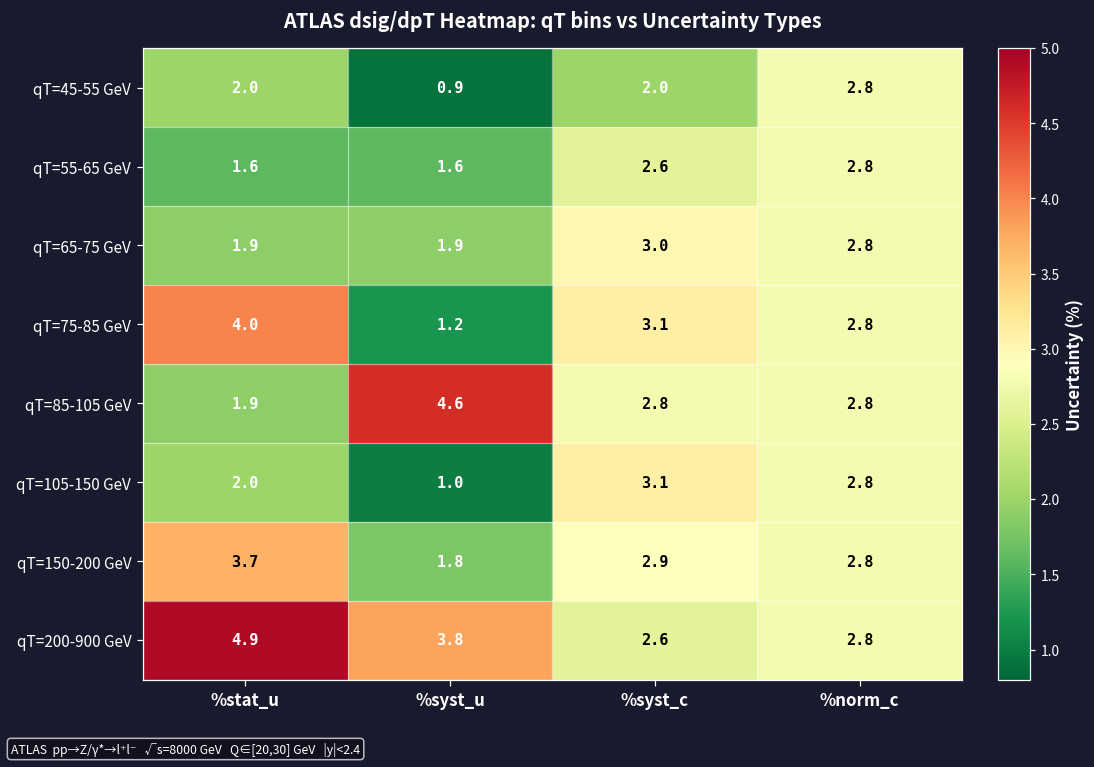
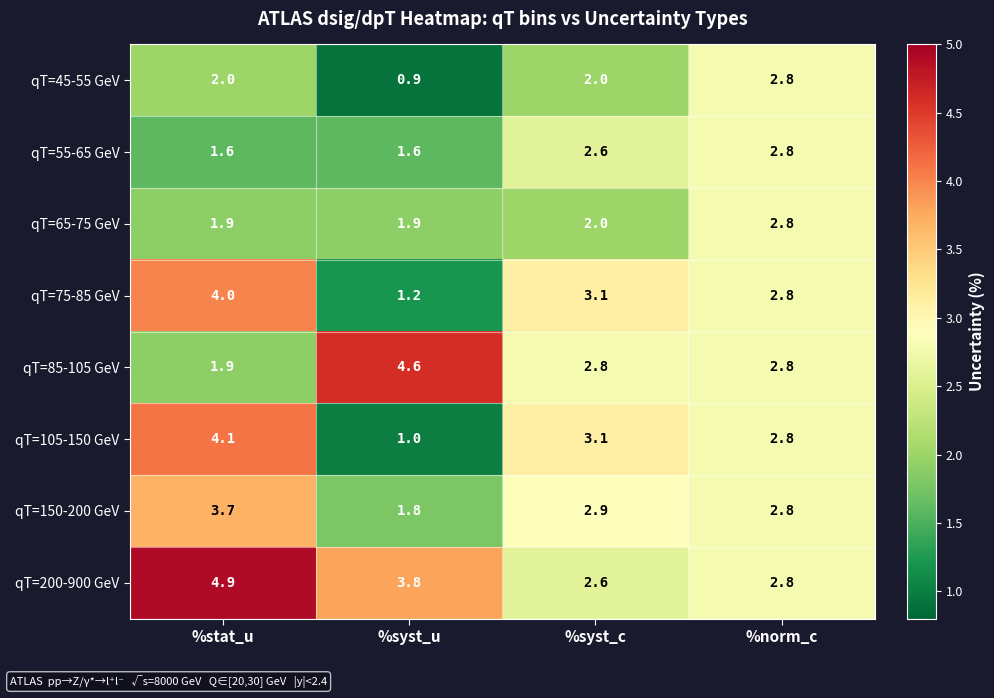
  {
    "qT=45-55 GeV": {
      "%stat_u": 2.0,
      "%syst_u": 0.9,
      "%syst_c": 2.0,
      "%norm_c": 2.8
    },
    "qT=55-65 GeV": {
      "%stat_u": 1.6,
      "%syst_u": 1.6,
      "%syst_c": 2.6,
      "%norm_c": 2.8
    },
    "qT=65-75 GeV": {
      "%stat_u": 1.9,
      "%syst_u": 1.9,
-     "%syst_c": 3.0,
+     "%syst_c": 2.0,
      "%norm_c": 2.8
    },
    "qT=75-85 GeV": {
      "%stat_u": 4.0,
      "%syst_u": 1.2,
      "%syst_c": 3.1,
      "%norm_c": 2.8
    },
    "qT=85-105 GeV": {
      "%stat_u": 1.9,
      "%syst_u": 4.6,
      "%syst_c": 2.8,
      "%norm_c": 2.8
    },
    "qT=105-150 GeV": {
-     "%stat_u": 2.0,
+     "%stat_u": 4.1,
      "%syst_u": 1.0,
      "%syst_c": 3.1,
      "%norm_c": 2.8
    },
    "qT=150-200 GeV": {
      "%stat_u": 3.7,
      "%syst_u": 1.8,
      "%syst_c": 2.9,
      "%norm_c": 2.8
    },
    "qT=200-900 GeV": {
      "%stat_u": 4.9,
      "%syst_u": 3.8,
      "%syst_c": 2.6,
      "%norm_c": 2.8
    }
  }
